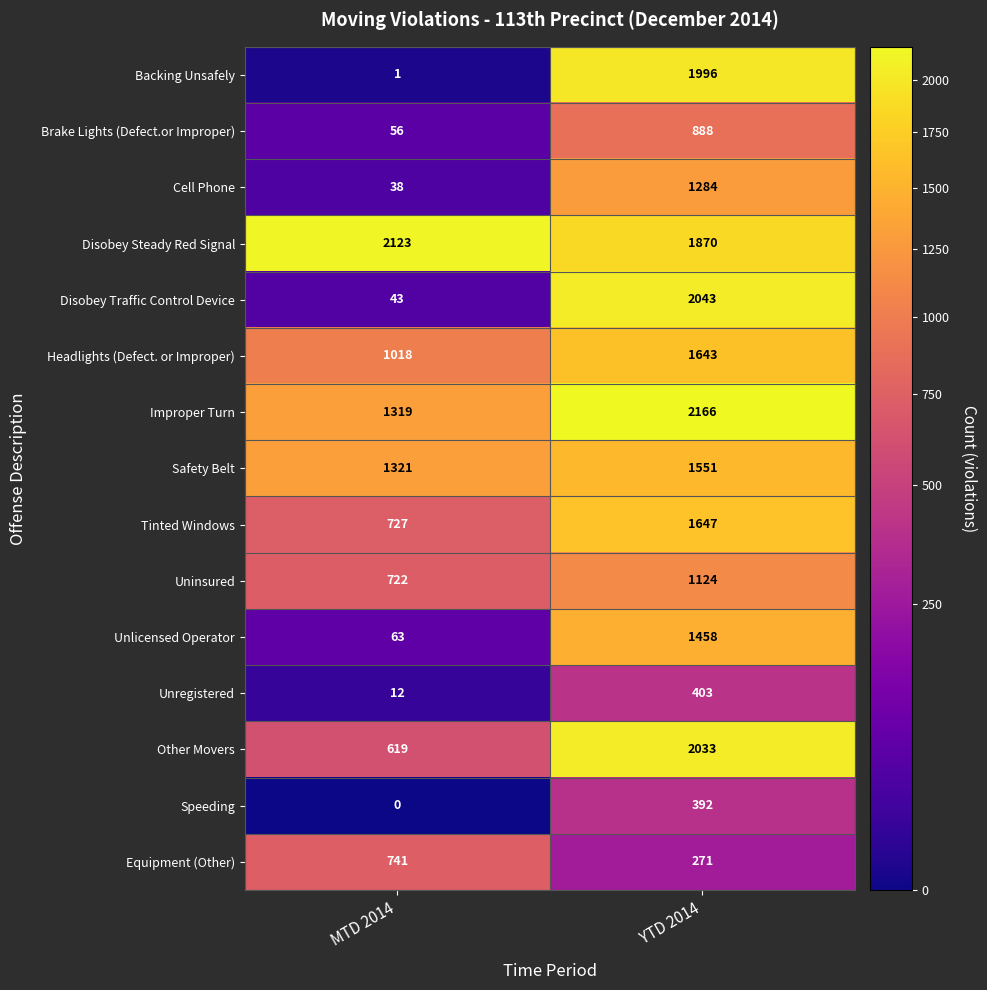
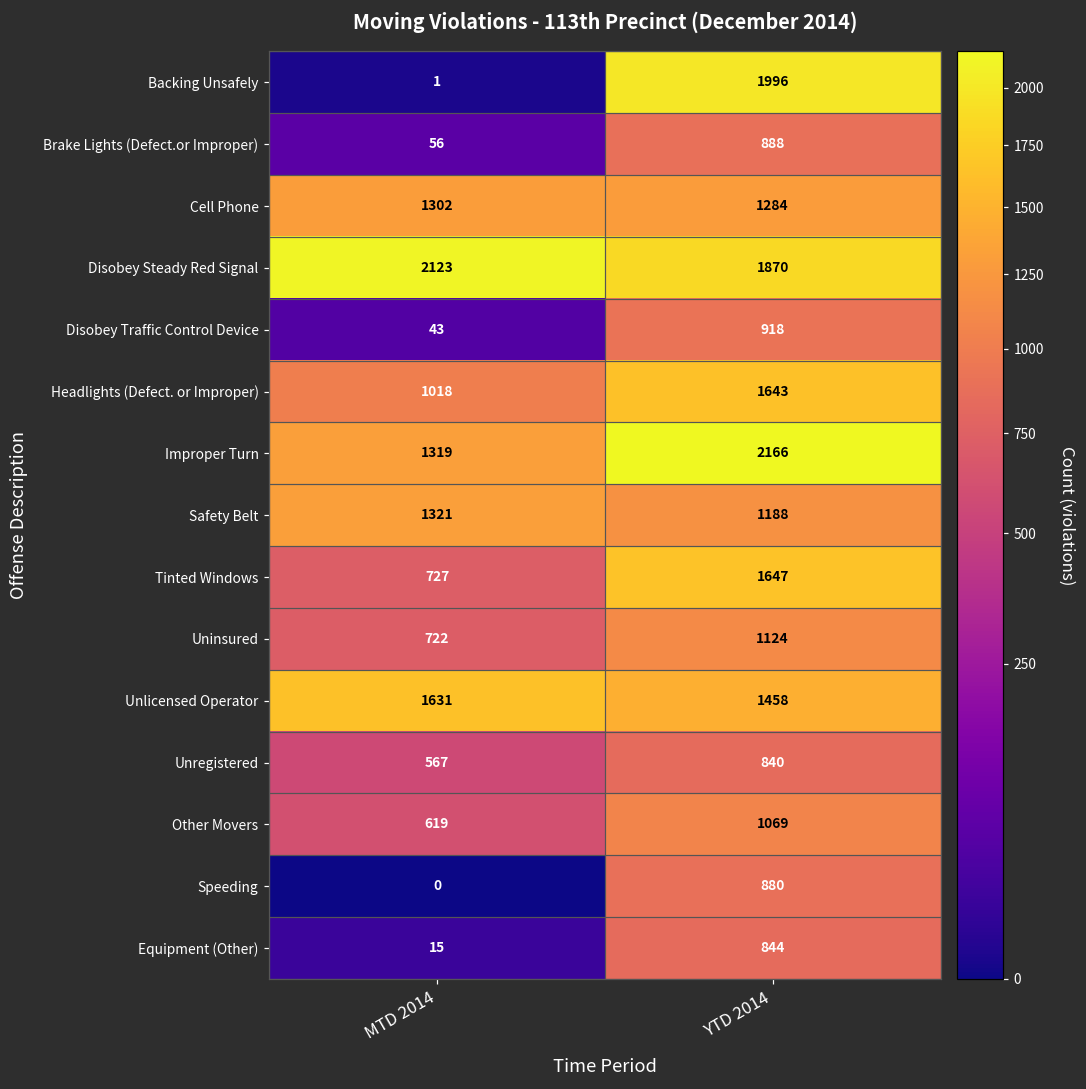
  {
    "Backing Unsafely": {
      "MTD 2014": 1,
      "YTD 2014": 1996
    },
    "Brake Lights (Defect.or Improper)": {
      "MTD 2014": 56,
      "YTD 2014": 888
    },
    "Cell Phone": {
-     "MTD 2014": 38,
+     "MTD 2014": 1302,
      "YTD 2014": 1284
    },
    "Disobey Steady Red Signal": {
      "MTD 2014": 2123,
      "YTD 2014": 1870
    },
    "Disobey Traffic Control Device": {
      "MTD 2014": 43,
-     "YTD 2014": 2043
+     "YTD 2014": 918
    },
    "Headlights (Defect. or Improper)": {
      "MTD 2014": 1018,
      "YTD 2014": 1643
    },
    "Improper Turn": {
      "MTD 2014": 1319,
      "YTD 2014": 2166
    },
    "Safety Belt": {
      "MTD 2014": 1321,
-     "YTD 2014": 1551
+     "YTD 2014": 1188
    },
    "Tinted Windows": {
      "MTD 2014": 727,
      "YTD 2014": 1647
    },
    "Uninsured": {
      "MTD 2014": 722,
      "YTD 2014": 1124
    },
    "Unlicensed Operator": {
-     "MTD 2014": 63,
+     "MTD 2014": 1631,
      "YTD 2014": 1458
    },
    "Unregistered": {
-     "MTD 2014": 12,
-     "YTD 2014": 403
+     "MTD 2014": 567,
+     "YTD 2014": 840
    },
    "Other Movers": {
      "MTD 2014": 619,
-     "YTD 2014": 2033
+     "YTD 2014": 1069
    },
    "Speeding": {
      "MTD 2014": 0,
-     "YTD 2014": 392
+     "YTD 2014": 880
    },
    "Equipment (Other)": {
-     "MTD 2014": 741,
-     "YTD 2014": 271
+     "MTD 2014": 15,
+     "YTD 2014": 844
    }
  }
